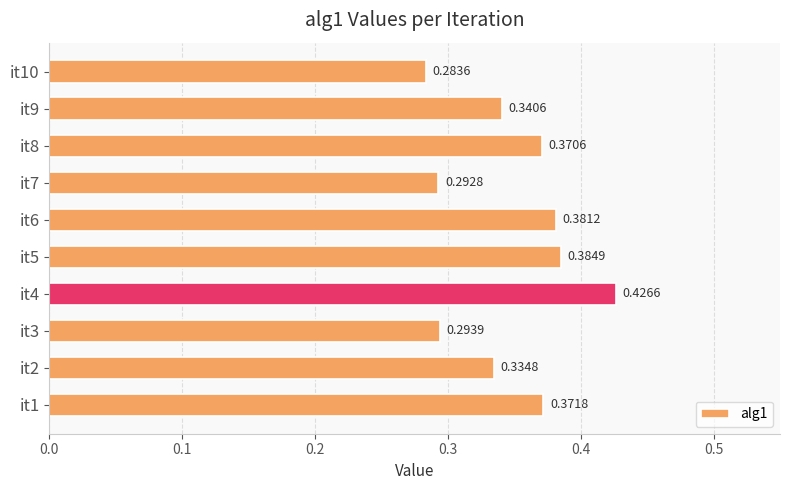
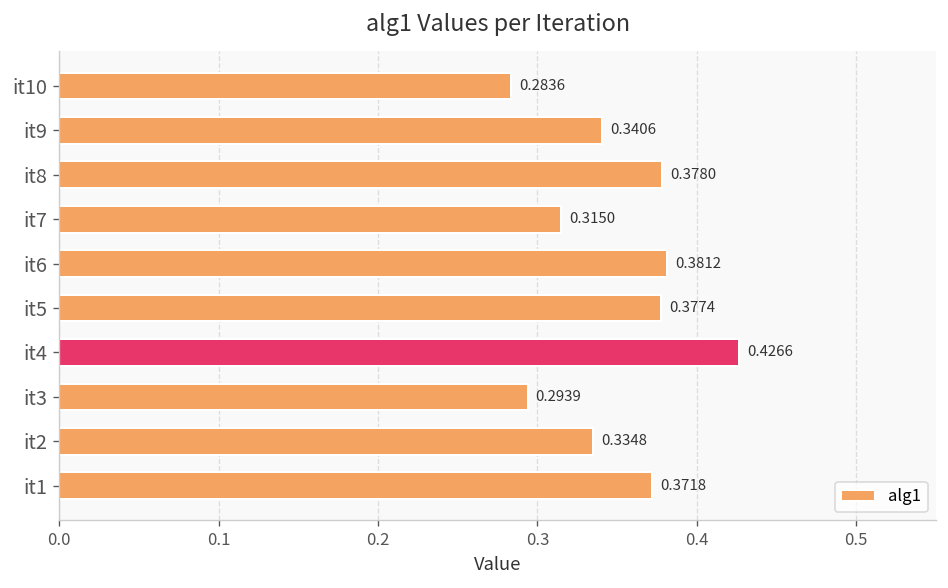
  {
    "it10": 0.2836,
    "it9": 0.3406,
-   "it8": 0.3706,
-   "it7": 0.2928,
+   "it8": 0.3780,
+   "it7": 0.3150,
    "it6": 0.3812,
-   "it5": 0.3849,
+   "it5": 0.3774,
    "it4": 0.4266,
    "it3": 0.2939,
    "it2": 0.3348,
    "it1": 0.3718
  }
